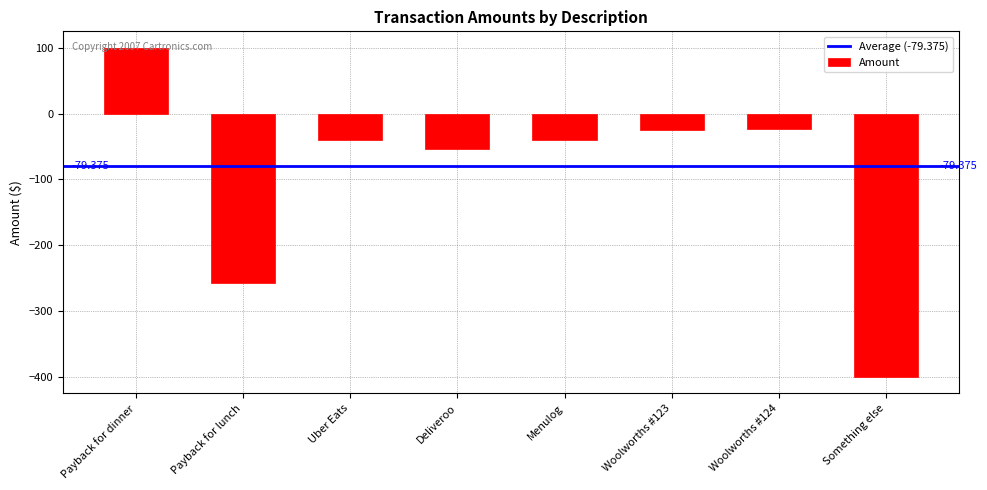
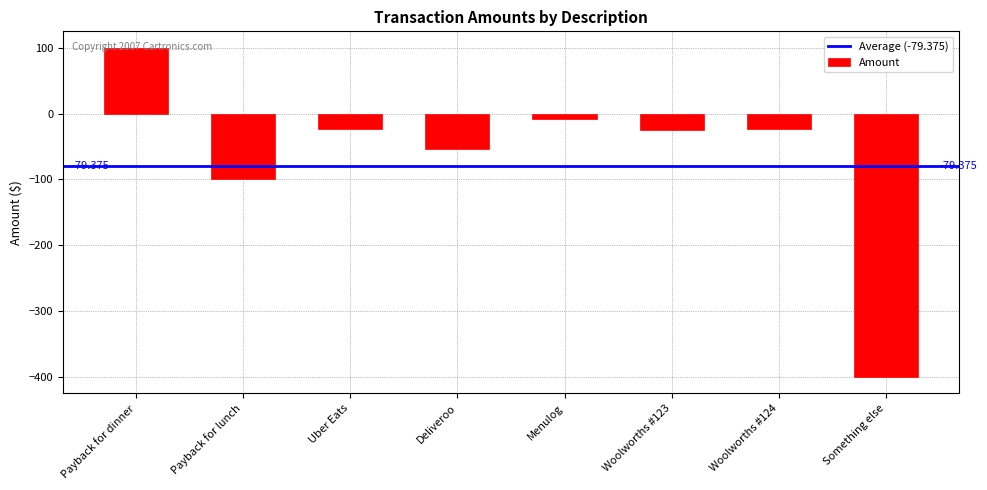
  {
-   "Payback for lunch": -260,
-   "Uber Eats": -40,
+   "Payback for lunch": -100,
+   "Uber Eats": -20,
    "Deliveroo": -50,
-   "Menulog": -40,
+   "Menulog": -10,
    "Woolworths #123": -30,
    "Woolworths #124": -20,
    "Something else": -400
  }
